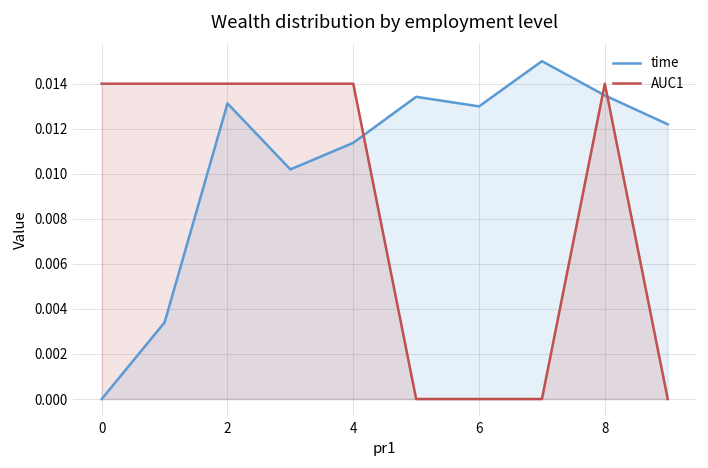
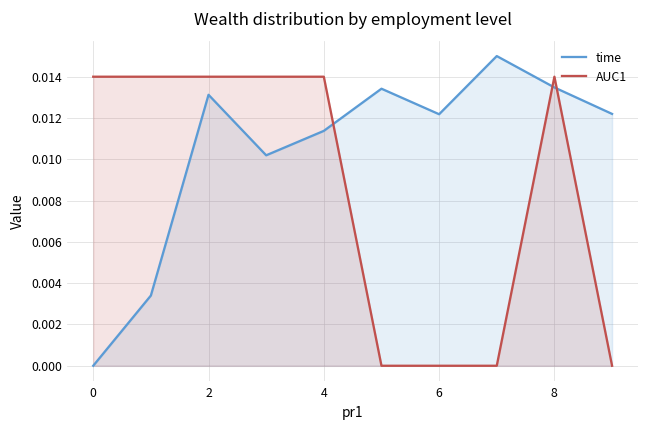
  {
    "time": {
      "0": 0.0000,
      "2": 0.0131,
      "4": 0.0114,
-     "6": 0.0130,
+     "6": 0.0122,
      "8": 0.0135
    },
    "AUC1": {
      "0": 0.0140,
      "2": 0.0140,
      "4": 0.0140,
      "6": 0.0000,
      "8": 0.0140
    }
  }
